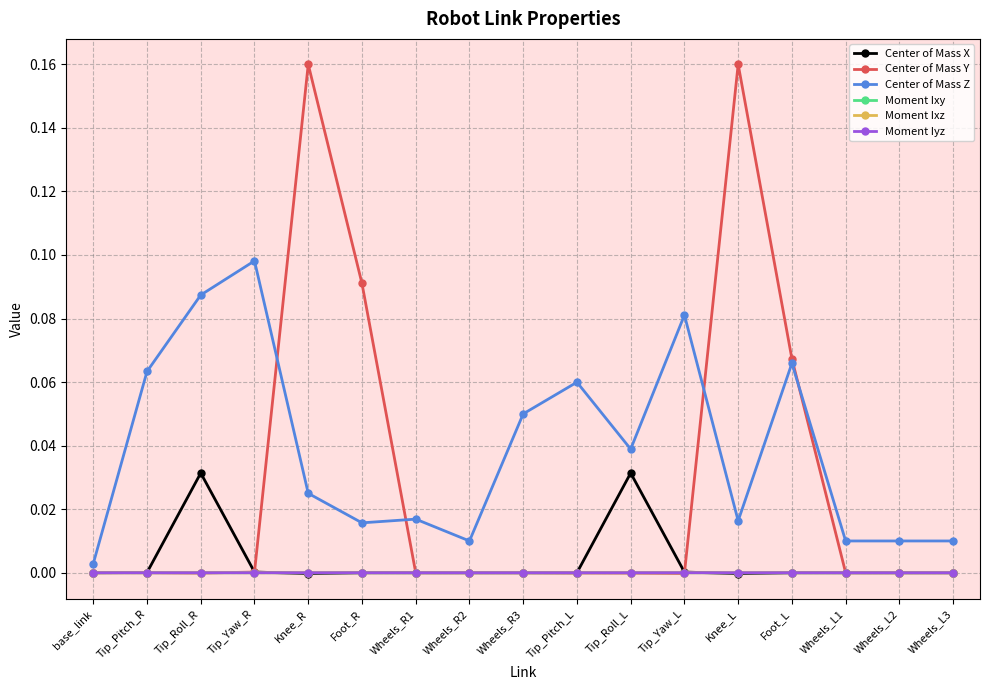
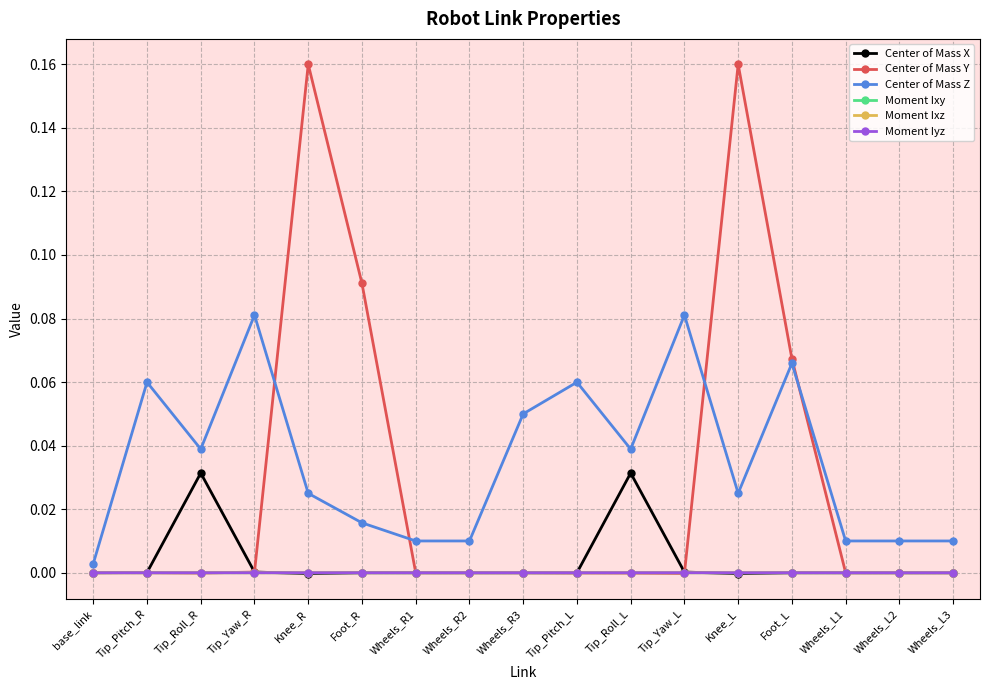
  {
    "Center of Mass X": {
      "Tip_Roll_R": 0.031,
      "Tip_Roll_L": 0.031
    },
    "Center of Mass Y": {
      "Knee_R": 0.160,
      "Foot_R": 0.091,
      "Knee_L": 0.160,
      "Foot_L": 0.067
    },
    "Center of Mass Z": {
      "base_link": 0.003,
-     "Tip_Pitch_R": 0.063,
-     "Tip_Roll_R": 0.087,
-     "Tip_Yaw_R": 0.098,
+     "Tip_Pitch_R": 0.060,
+     "Tip_Roll_R": 0.039,
+     "Tip_Yaw_R": 0.081,
      "Knee_R": 0.025,
      "Foot_R": 0.016,
-     "Wheels_R1": 0.017,
+     "Wheels_R1": 0.010,
      "Wheels_R2": 0.010,
      "Wheels_R3": 0.050,
      "Tip_Pitch_L": 0.060,
      "Tip_Roll_L": 0.039,
      "Tip_Yaw_L": 0.081,
-     "Knee_L": 0.016,
+     "Knee_L": 0.025,
      "Foot_L": 0.066,
      "Wheels_L1": 0.010,
      "Wheels_L2": 0.010,
      "Wheels_L3": 0.010
    }
  }
